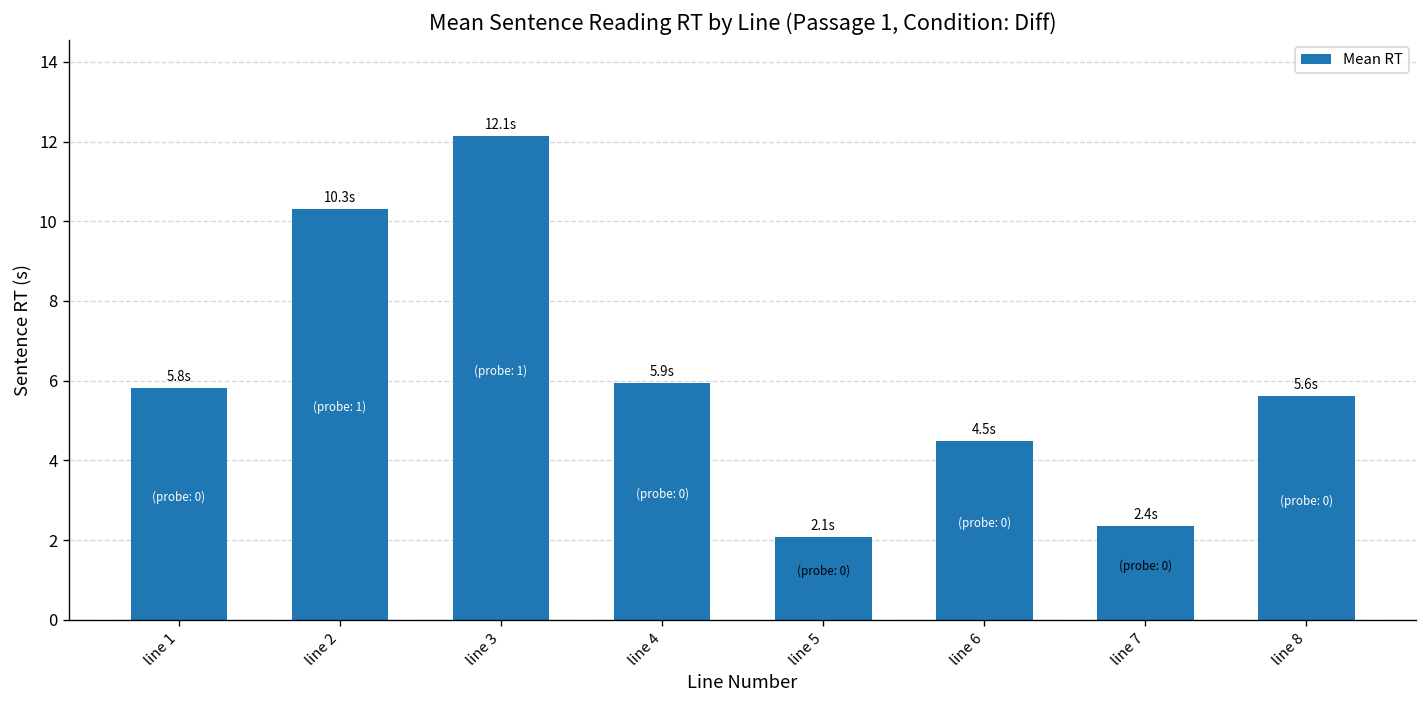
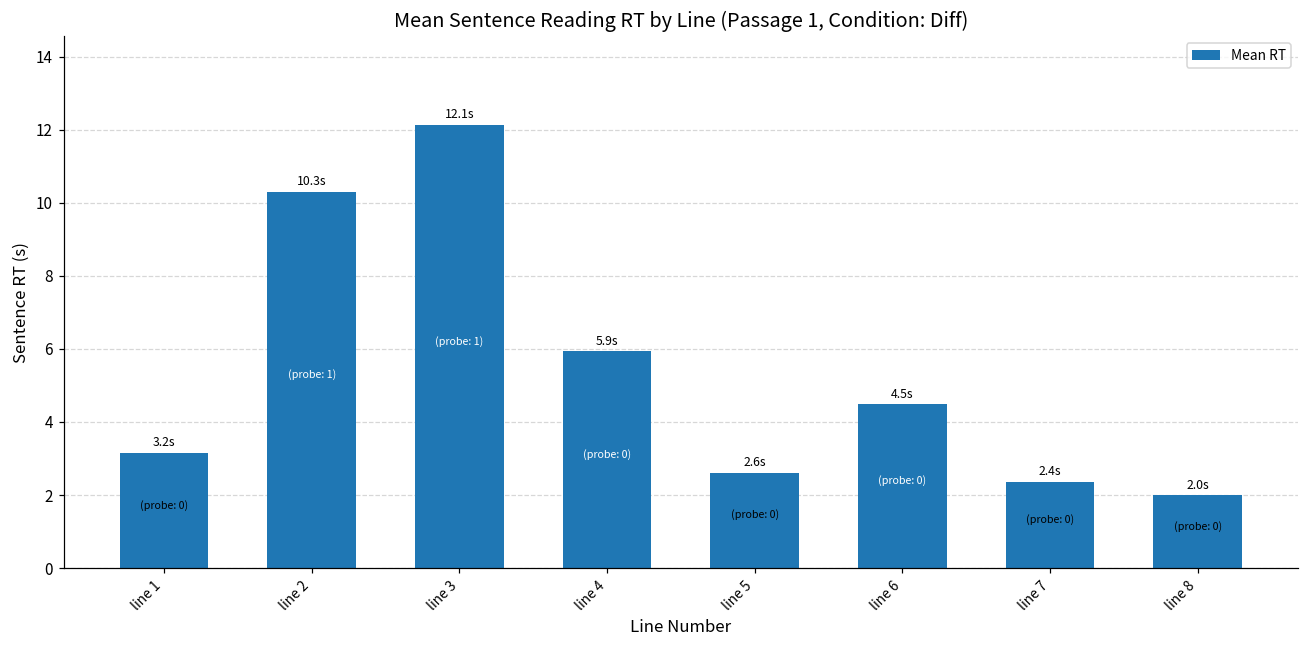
  {
-   "line 1": "5.8s",
+   "line 1": "3.2s",
    "line 2": "10.3s",
    "line 3": "12.1s",
    "line 4": "5.9s",
-   "line 5": "2.1s",
+   "line 5": "2.6s",
    "line 6": "4.5s",
    "line 7": "2.4s",
-   "line 8": "5.6s"
+   "line 8": "2.0s"
  }
